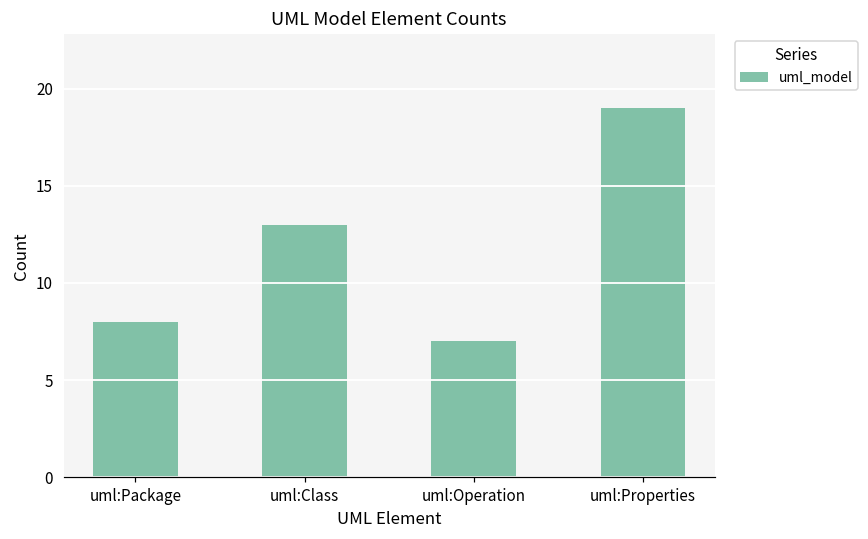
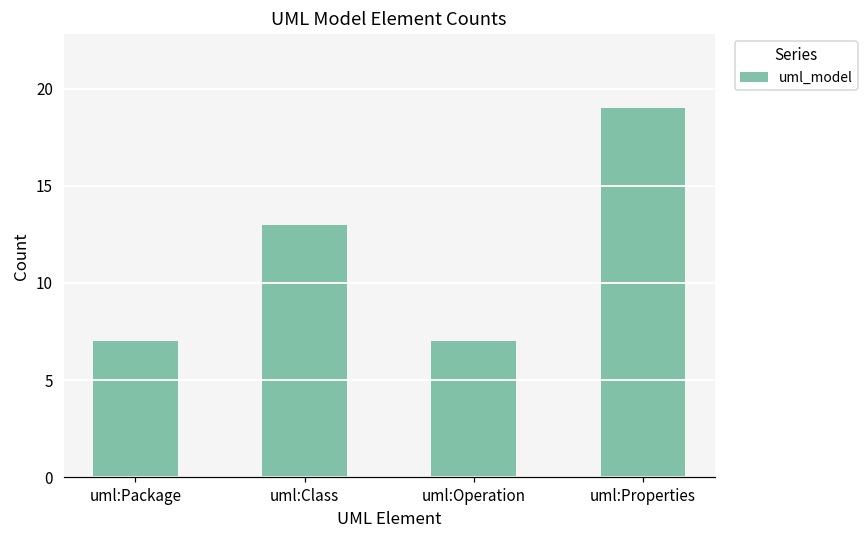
  {
-   "uml:Package": 8,
+   "uml:Package": 7,
    "uml:Class": 13,
    "uml:Operation": 7,
    "uml:Properties": 19
  }
